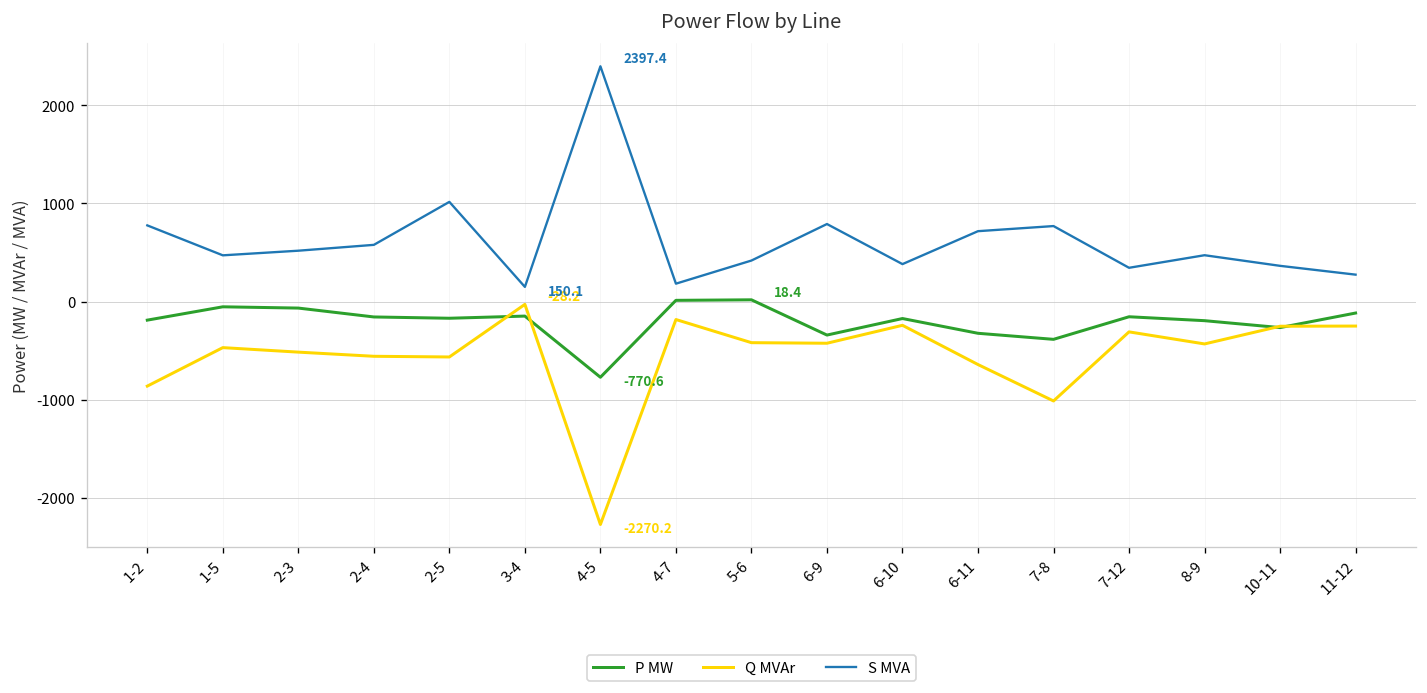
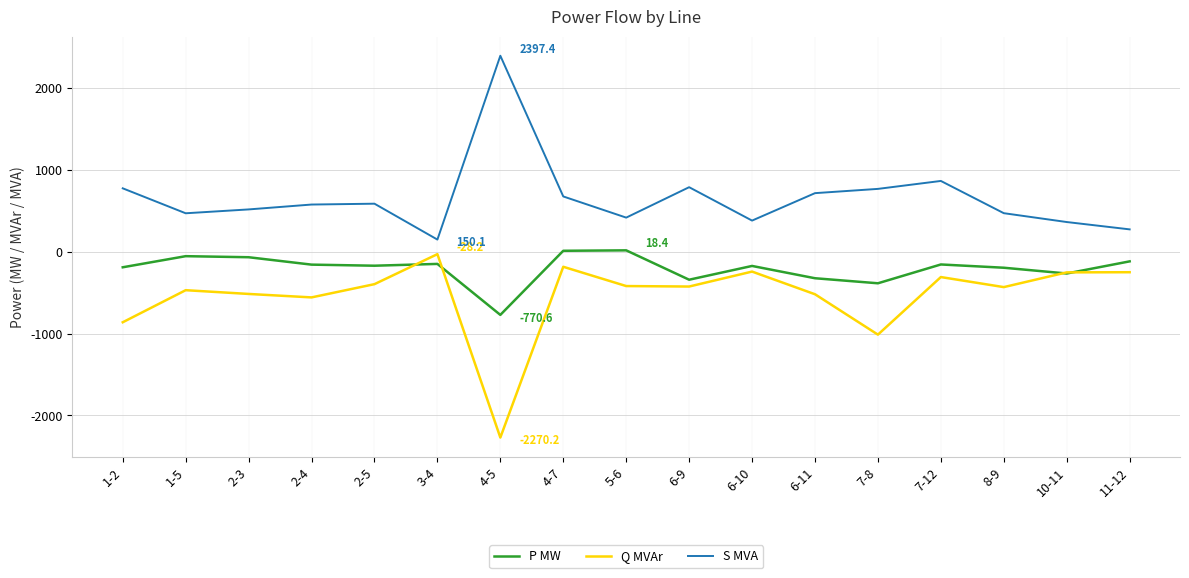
  {
    "P MW": {
      "4-5": -770.6,
      "5-6": 18.4
    },
    "Q MVAr": {
      "1-2": -900,
      "1-5": -500,
      "2-3": -500,
      "2-4": -600,
-     "2-5": -600,
+     "2-5": -400,
      "4-7": -200,
      "5-6": -400,
      "6-9": -400,
      "6-10": -200,
-     "6-11": -600,
+     "6-11": -500,
      "7-8": -1000,
      "7-12": -300,
      "8-9": -400,
      "11-12": -200
    },
    "S MVA": {
      "1-2": 800,
      "1-5": 500,
      "2-3": 500,
      "2-4": 600,
-     "2-5": 1000,
-     "4-7": 200,
+     "2-5": 600,
+     "4-7": 700,
      "5-6": 400,
      "6-9": 800,
      "6-10": 400,
      "6-11": 700,
      "7-8": 800,
-     "7-12": 300,
+     "7-12": 900,
      "8-9": 500,
      "10-11": 400,
      "11-12": 300
    }
  }
